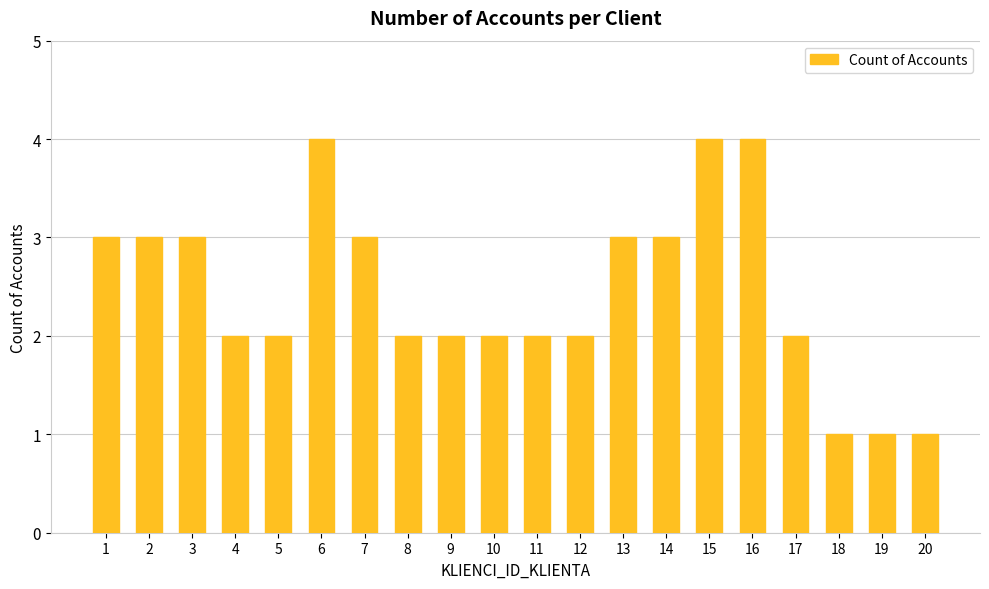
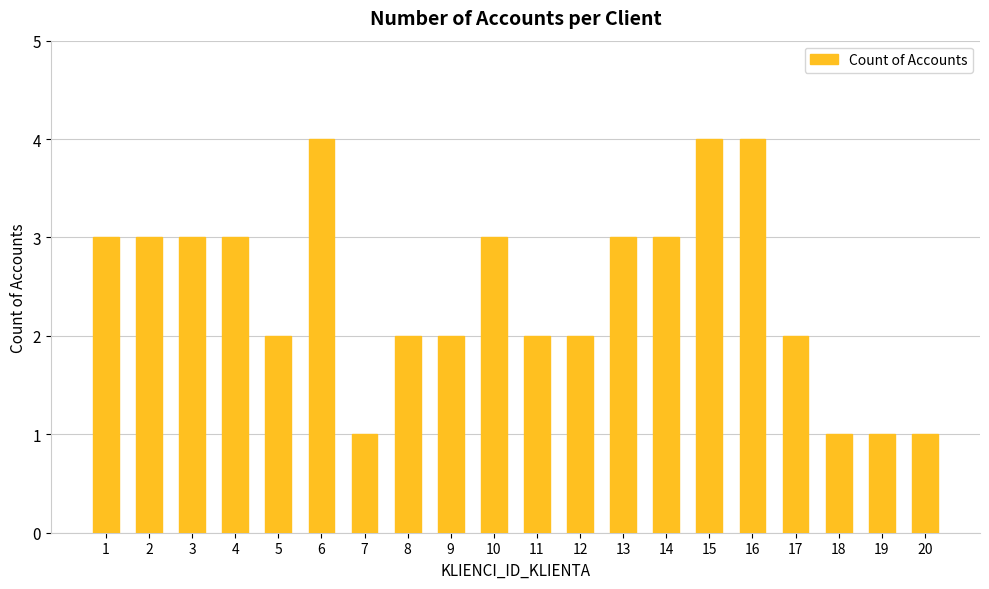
  {
    "1": 3,
    "2": 3,
    "3": 3,
-   "4": 2,
+   "4": 3,
    "5": 2,
    "6": 4,
-   "7": 3,
+   "7": 1,
    "8": 2,
    "9": 2,
-   "10": 2,
+   "10": 3,
    "11": 2,
    "12": 2,
    "13": 3,
    "14": 3,
    "15": 4,
    "16": 4,
    "17": 2,
    "18": 1,
    "19": 1,
    "20": 1
  }
